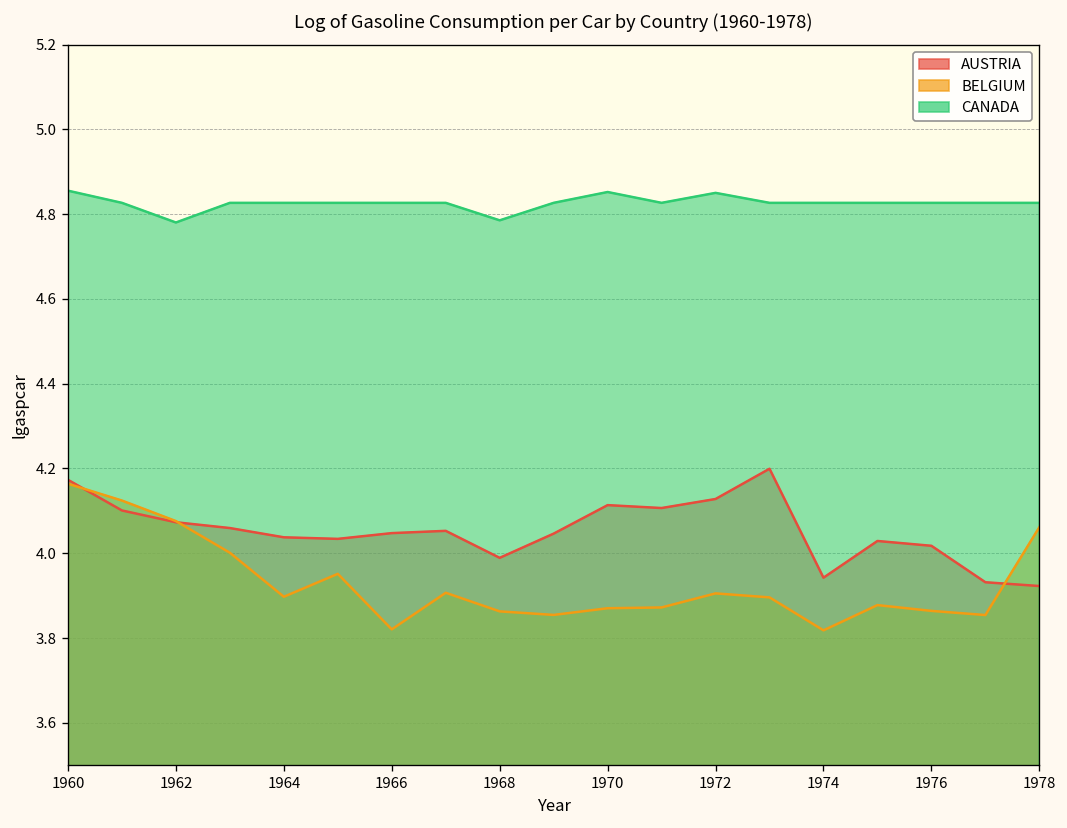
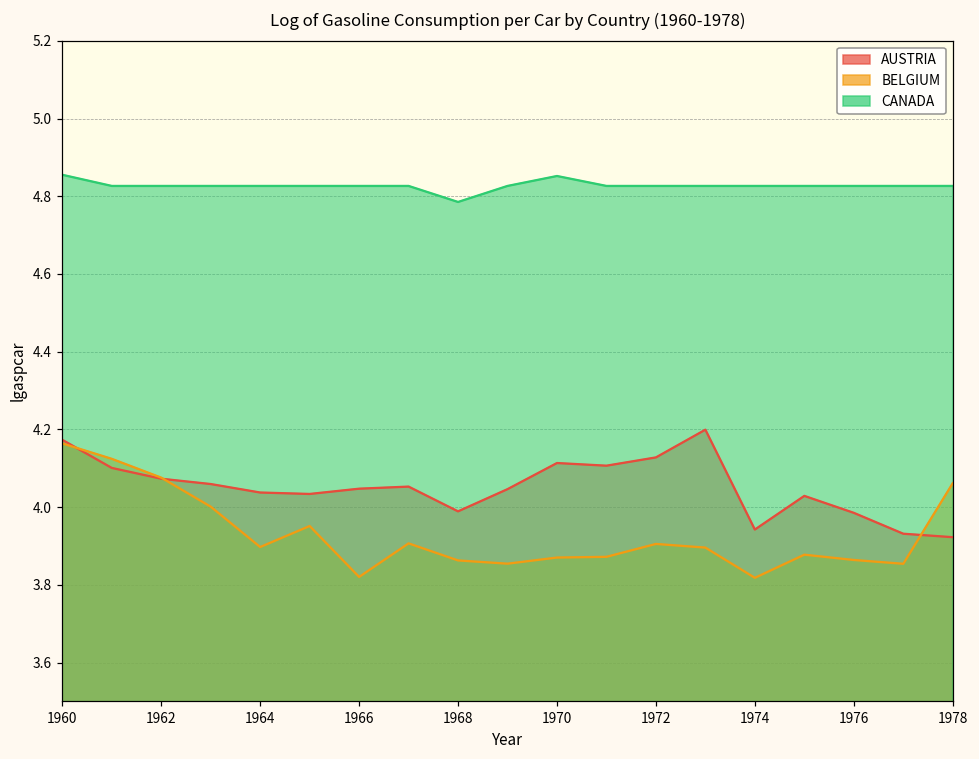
  {
    "AUSTRIA": {
      "1960": 4.17,
      "1964": 4.04,
      "1966": 4.05,
      "1968": 3.99,
      "1970": 4.11,
      "1972": 4.13,
      "1974": 3.94,
-     "1976": 4.02,
+     "1976": 3.99,
      "1978": 3.92
    },
    "BELGIUM": {
      "1960": 4.16,
      "1964": 3.90,
      "1966": 3.82,
      "1968": 3.86,
      "1970": 3.87,
      "1972": 3.91,
      "1974": 3.82,
      "1976": 3.86,
      "1978": 4.06
    },
    "CANADA": {
      "1960": 4.86,
-     "1962": 4.78,
+     "1962": 4.83,
      "1964": 4.83,
      "1966": 4.83,
      "1968": 4.79,
      "1970": 4.85,
-     "1972": 4.85,
+     "1972": 4.83,
      "1974": 4.83,
      "1976": 4.83,
      "1978": 4.83
    }
  }
